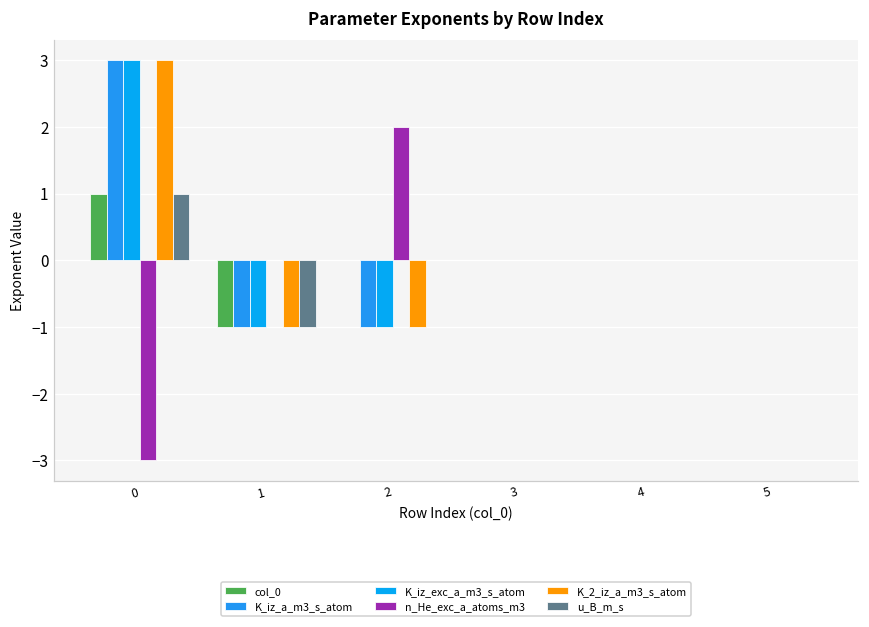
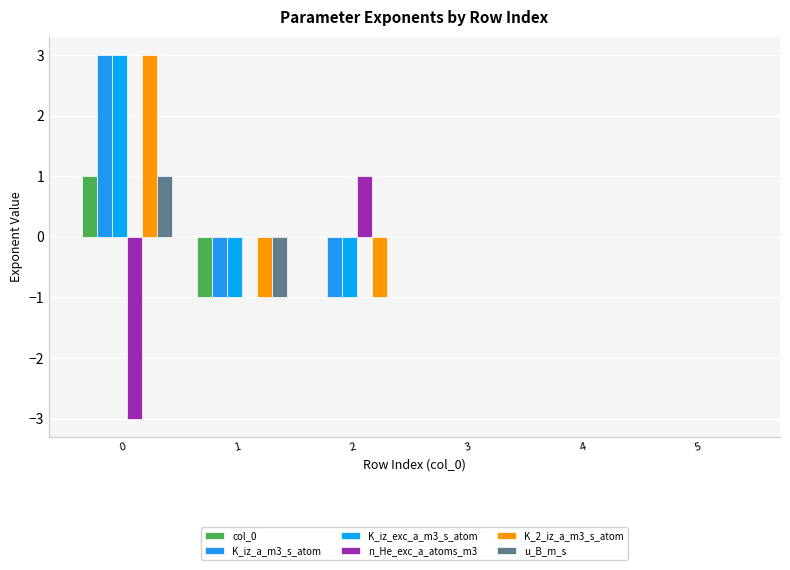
  {
    "col_0": {
      "0": 1,
      "1": -1,
      "2": 0,
      "3": 0,
      "4": 0,
      "5": 0
    },
    "n_He_exc_a_atoms_m3": {
      "0": -3,
      "1": 0,
-     "2": 2,
+     "2": 1,
      "3": 0,
      "4": 0,
      "5": 0
    },
    "K_2_iz_a_m3_s_atom": {
      "0": 3,
      "1": -1,
      "2": -1,
      "3": 0,
      "4": 0,
      "5": 0
    },
    "u_B_m_s": {
      "0": 1,
      "1": -1,
      "2": 0,
      "3": 0,
      "4": 0,
      "5": 0
    }
  }
